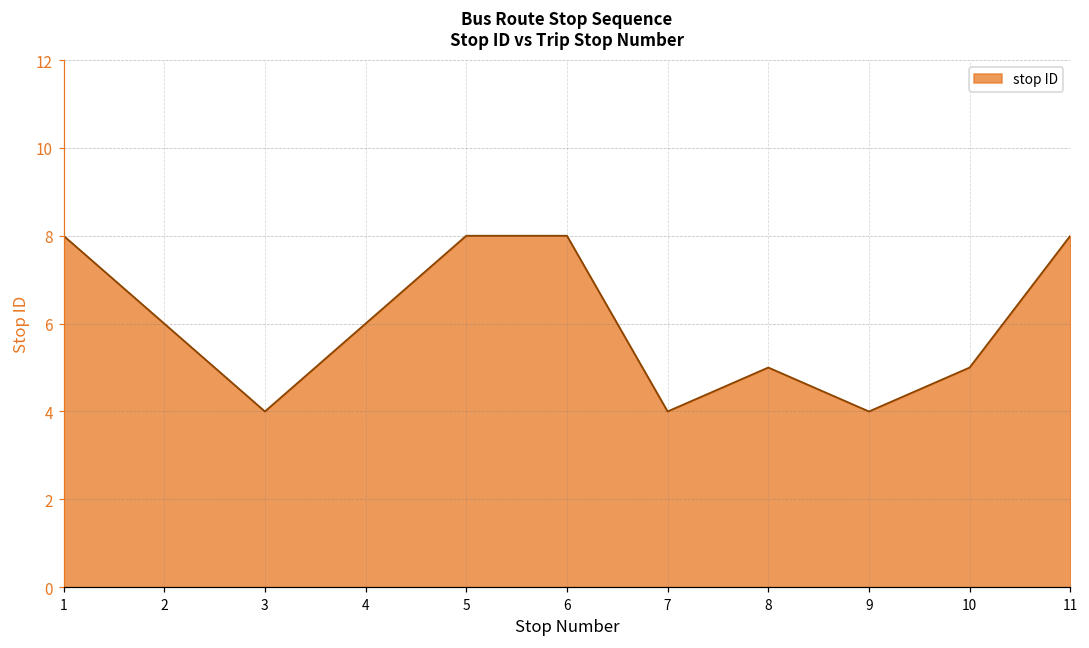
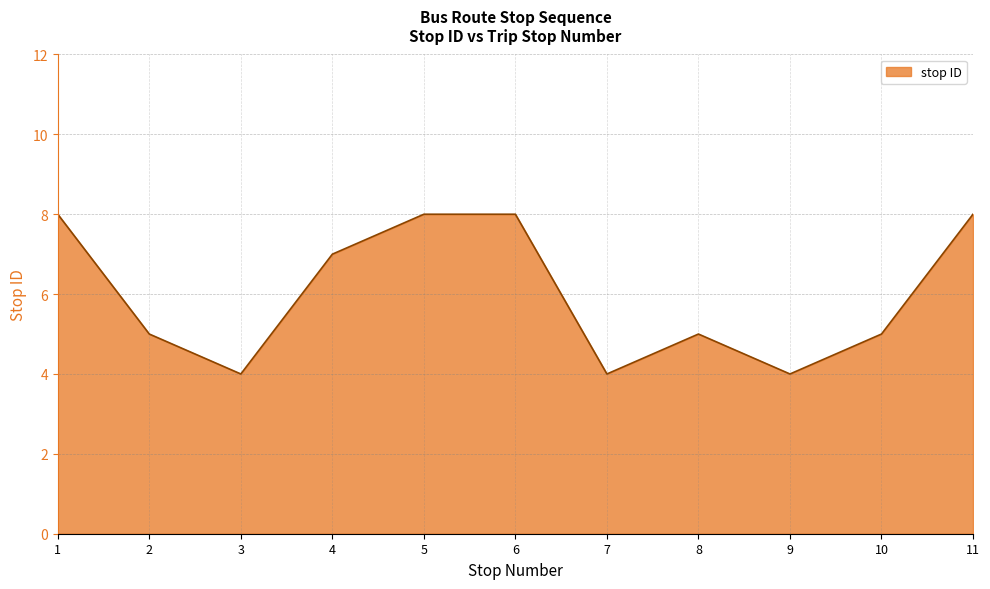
  {
    "1": 8,
-   "2": 6,
+   "2": 5,
    "3": 4,
-   "4": 6,
+   "4": 7,
    "5": 8,
    "6": 8,
    "7": 4,
    "8": 5,
    "9": 4,
    "10": 5,
    "11": 8
  }
